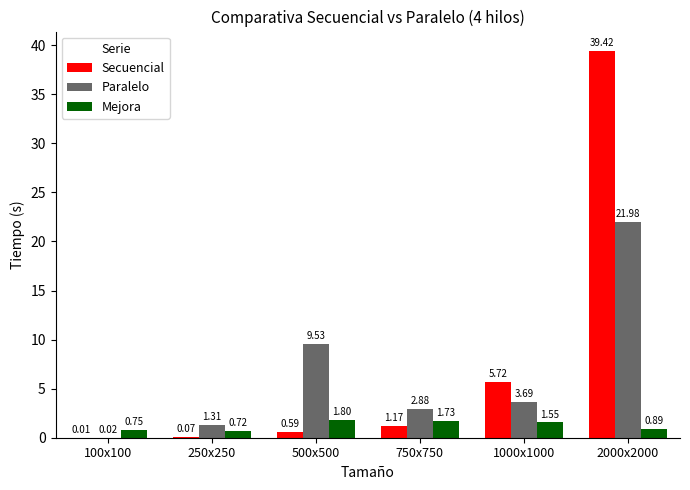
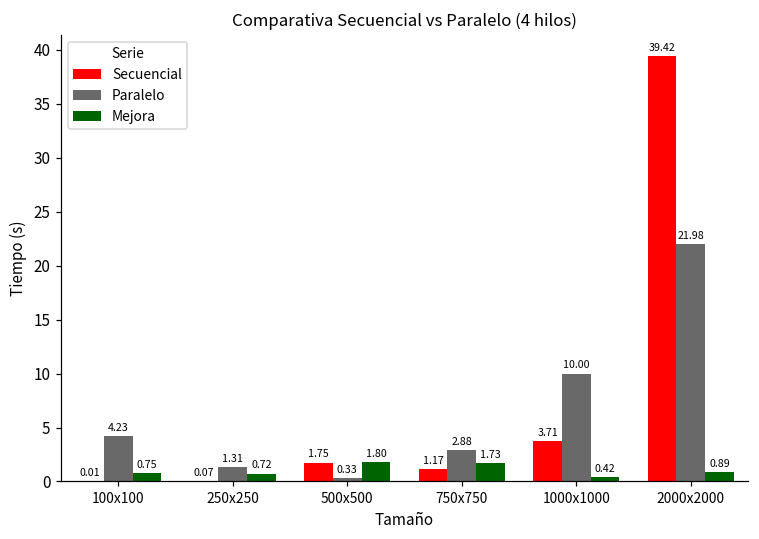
  {
    "Secuencial": {
      "100x100": 0.01,
      "250x250": 0.07,
-     "500x500": 0.59,
+     "500x500": 1.75,
      "750x750": 1.17,
-     "1000x1000": 5.72,
+     "1000x1000": 3.71,
      "2000x2000": 39.42
    },
    "Paralelo": {
-     "100x100": 0.02,
+     "100x100": 4.23,
      "250x250": 1.31,
-     "500x500": 9.53,
+     "500x500": 0.33,
      "750x750": 2.88,
-     "1000x1000": 3.69,
+     "1000x1000": 10.00,
      "2000x2000": 21.98
    },
    "Mejora": {
      "100x100": 0.75,
      "250x250": 0.72,
      "500x500": 1.80,
      "750x750": 1.73,
-     "1000x1000": 1.55,
+     "1000x1000": 0.42,
      "2000x2000": 0.89
    }
  }
